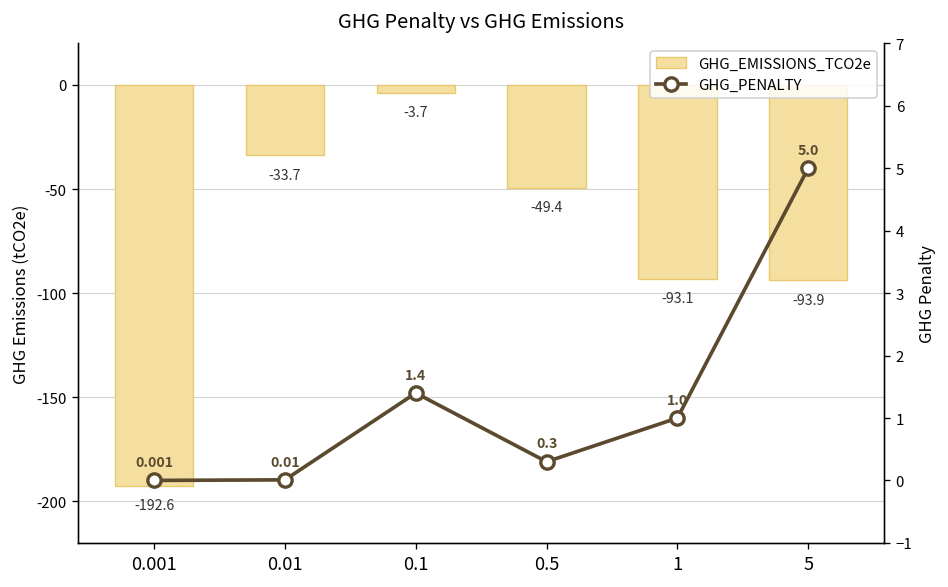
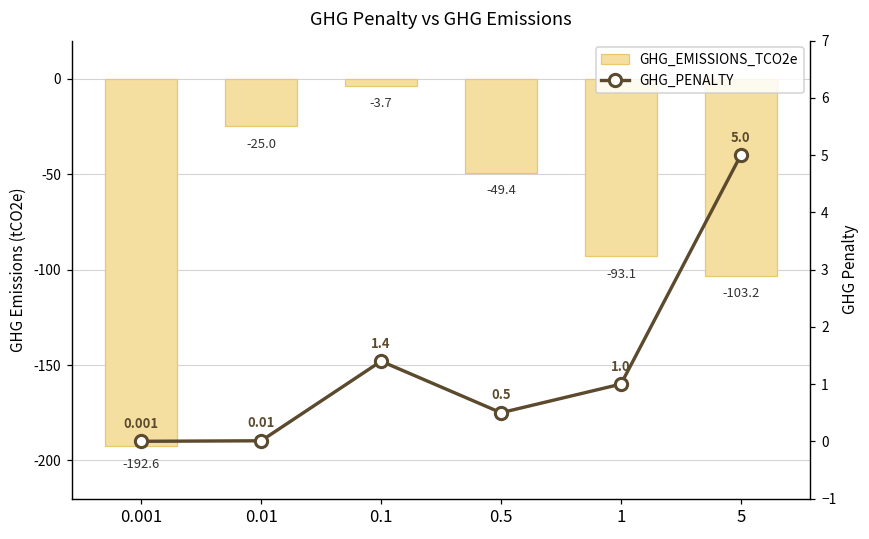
  {
    "GHG_EMISSIONS_TCO2e": {
      "0.001": -192.6,
-     "0.01": -33.7,
+     "0.01": -25.0,
      "0.1": -3.7,
      "0.5": -49.4,
      "1": -93.1,
-     "5": -93.9
+     "5": -103.2
    },
    "GHG_PENALTY": {
      "0.001": 0.001,
      "0.01": 0.01,
      "0.1": 1.4,
-     "0.5": 0.3,
+     "0.5": 0.5,
      "1": 1.0,
      "5": 5.0
    }
  }
